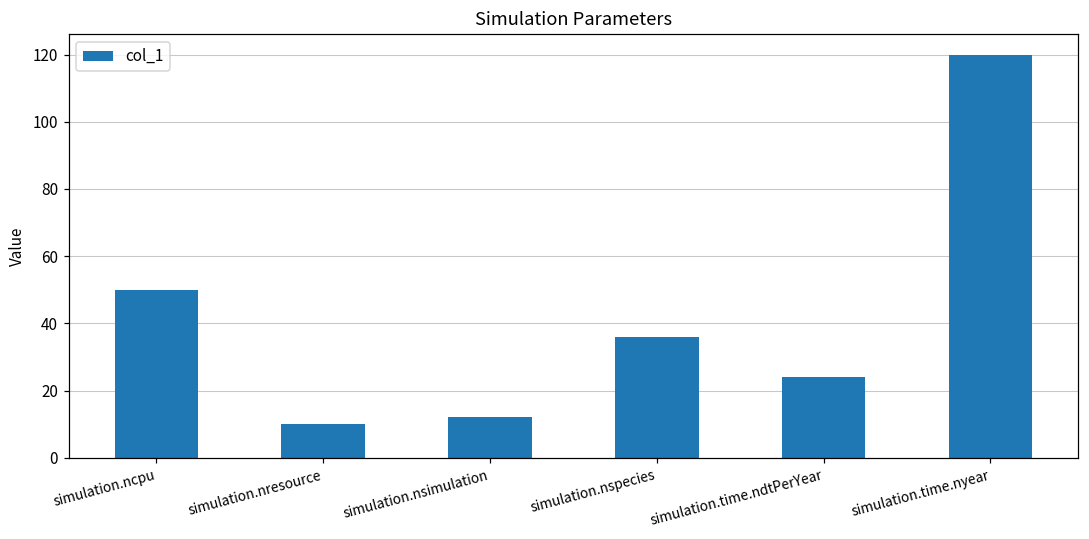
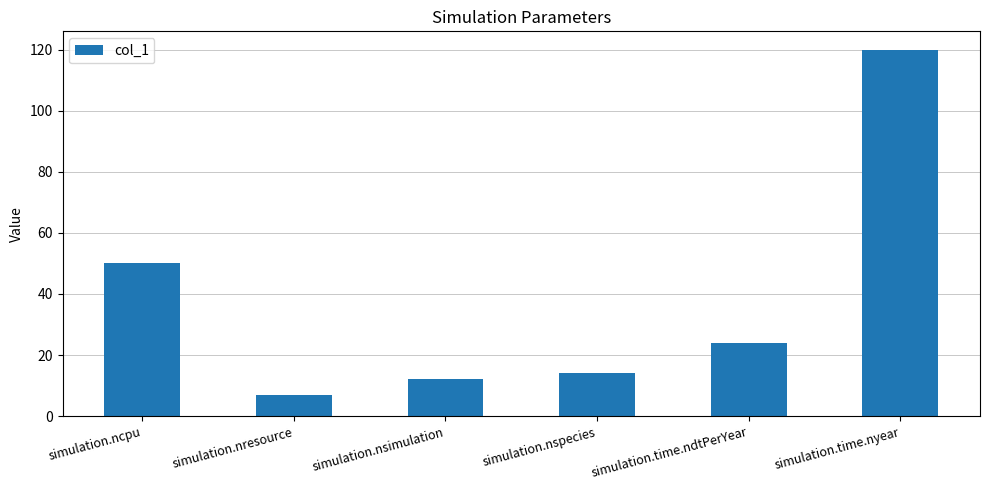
  {
    "simulation.ncpu": 50,
-   "simulation.nresource": 10,
+   "simulation.nresource": 7,
    "simulation.nsimulation": 12,
-   "simulation.nspecies": 36,
+   "simulation.nspecies": 14,
    "simulation.time.ndtPerYear": 24,
    "simulation.time.nyear": 120
  }
